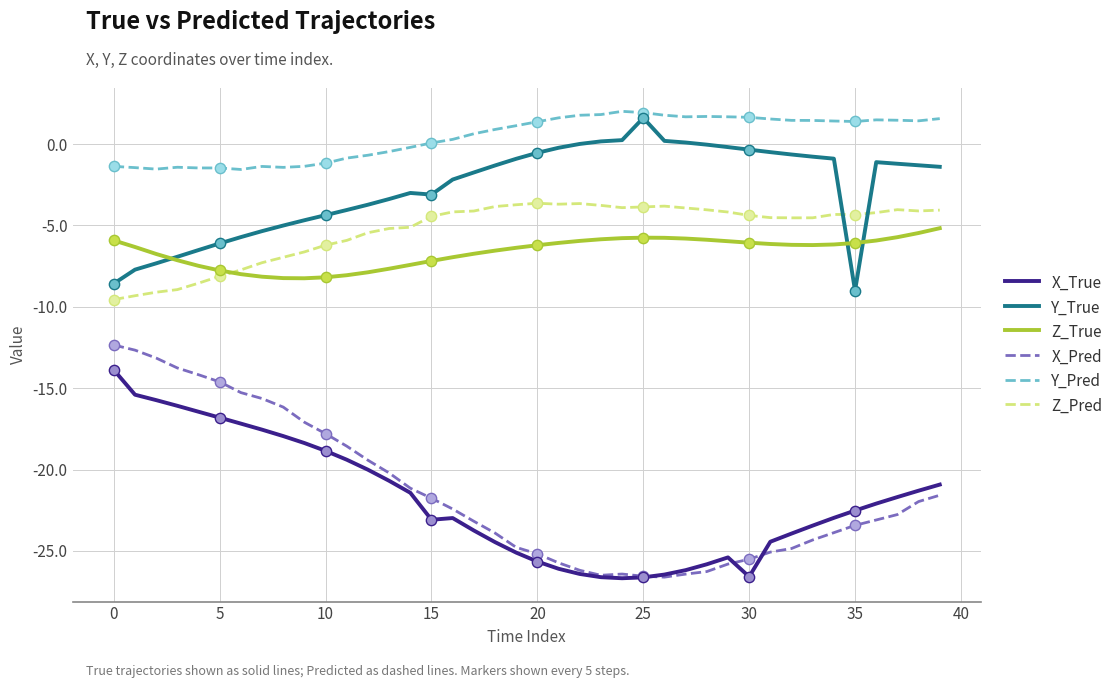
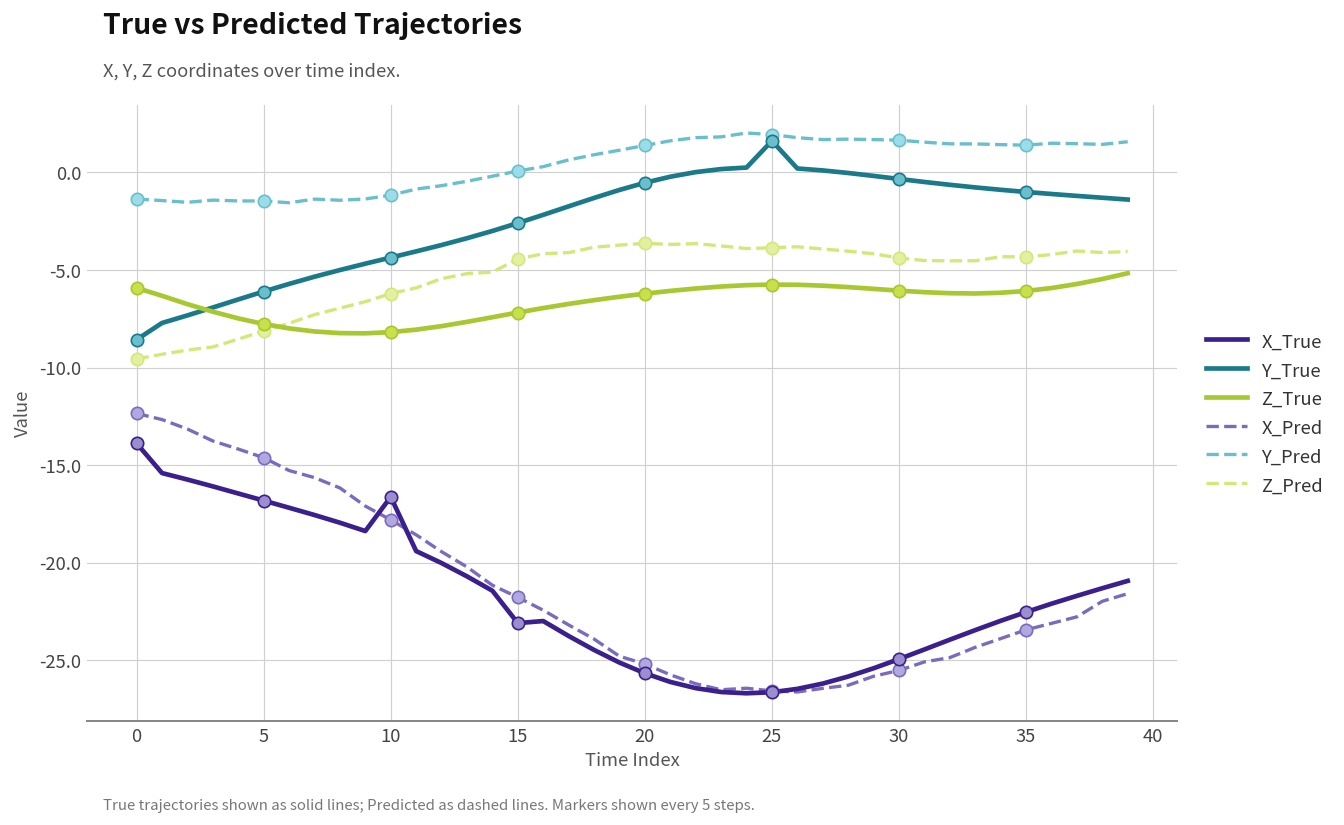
  {
    "X_True": {
-     "10": -18.9,
-     "30": -26.6
+     "10": -16.6,
+     "30": -24.9
    },
    "Y_True": {
-     "15": -3.1,
-     "35": -9.0
+     "15": -2.6,
+     "35": -1.0
    }
  }
